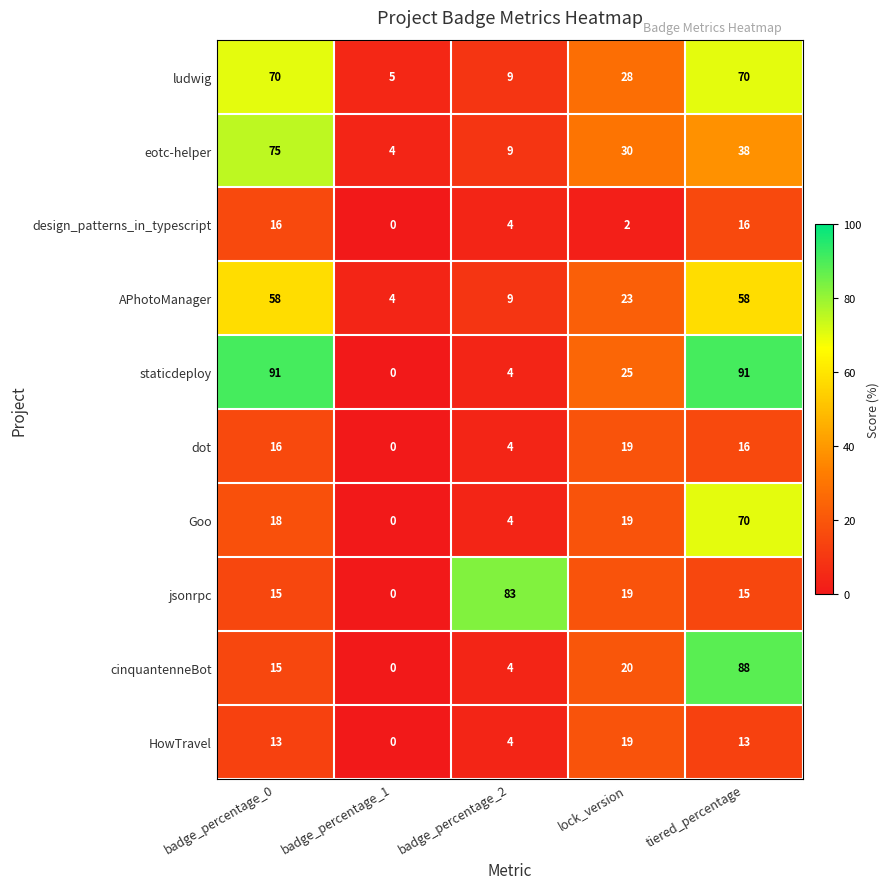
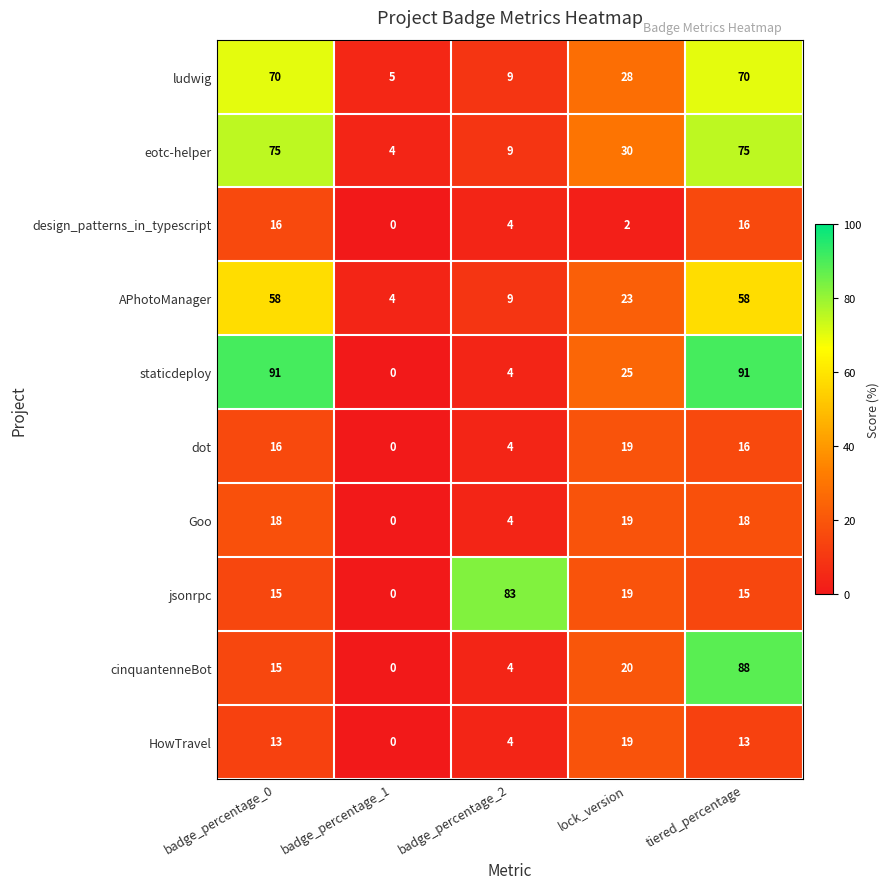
  {
    "ludwig": {
      "badge_percentage_0": 70,
      "badge_percentage_1": 5,
      "badge_percentage_2": 9,
      "lock_version": 28,
      "tiered_percentage": 70
    },
    "eotc-helper": {
      "badge_percentage_0": 75,
      "badge_percentage_1": 4,
      "badge_percentage_2": 9,
      "lock_version": 30,
-     "tiered_percentage": 38
+     "tiered_percentage": 75
    },
    "design_patterns_in_typescript": {
      "badge_percentage_0": 16,
      "badge_percentage_1": 0,
      "badge_percentage_2": 4,
      "lock_version": 2,
      "tiered_percentage": 16
    },
    "APhotoManager": {
      "badge_percentage_0": 58,
      "badge_percentage_1": 4,
      "badge_percentage_2": 9,
      "lock_version": 23,
      "tiered_percentage": 58
    },
    "staticdeploy": {
      "badge_percentage_0": 91,
      "badge_percentage_1": 0,
      "badge_percentage_2": 4,
      "lock_version": 25,
      "tiered_percentage": 91
    },
    "dot": {
      "badge_percentage_0": 16,
      "badge_percentage_1": 0,
      "badge_percentage_2": 4,
      "lock_version": 19,
      "tiered_percentage": 16
    },
    "Goo": {
      "badge_percentage_0": 18,
      "badge_percentage_1": 0,
      "badge_percentage_2": 4,
      "lock_version": 19,
-     "tiered_percentage": 70
+     "tiered_percentage": 18
    },
    "jsonrpc": {
      "badge_percentage_0": 15,
      "badge_percentage_1": 0,
      "badge_percentage_2": 83,
      "lock_version": 19,
      "tiered_percentage": 15
    },
    "cinquantenneBot": {
      "badge_percentage_0": 15,
      "badge_percentage_1": 0,
      "badge_percentage_2": 4,
      "lock_version": 20,
      "tiered_percentage": 88
    },
    "HowTravel": {
      "badge_percentage_0": 13,
      "badge_percentage_1": 0,
      "badge_percentage_2": 4,
      "lock_version": 19,
      "tiered_percentage": 13
    }
  }
